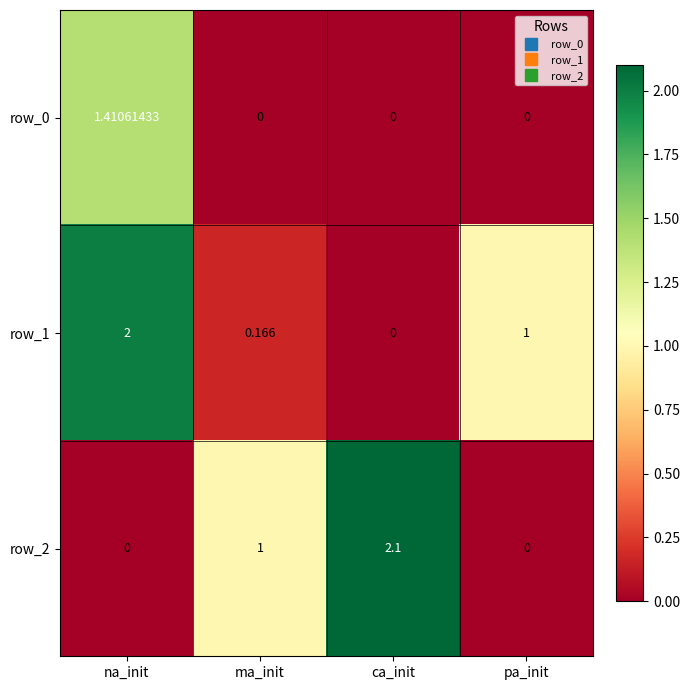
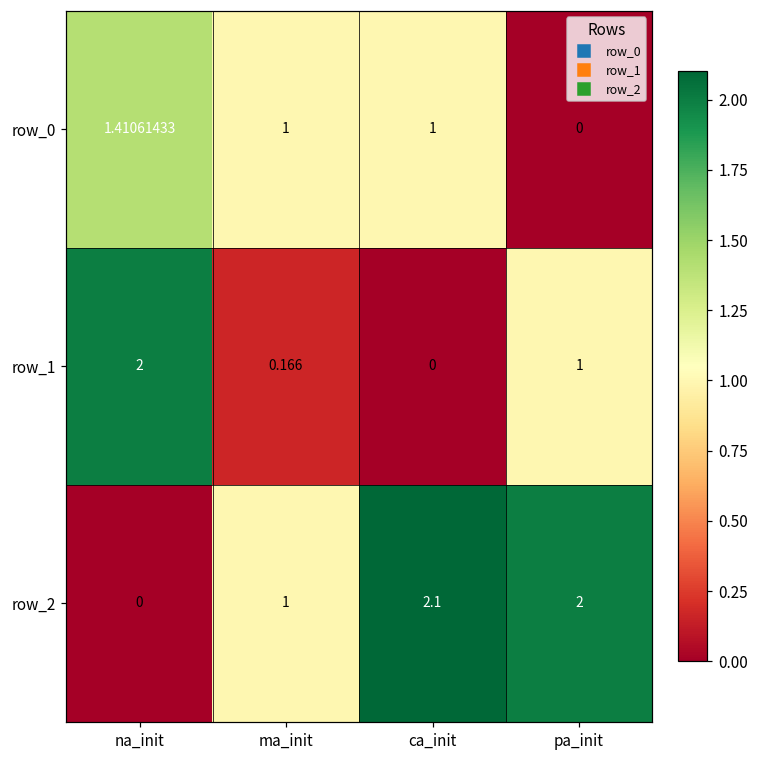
  {
    "row_0": {
      "na_init": 1.41061433,
-     "ma_init": 0,
-     "ca_init": 0,
+     "ma_init": 1,
+     "ca_init": 1,
      "pa_init": 0
    },
    "row_1": {
      "na_init": 2,
      "ma_init": 0.166,
      "ca_init": 0,
      "pa_init": 1
    },
    "row_2": {
      "na_init": 0,
      "ma_init": 1,
      "ca_init": 2.1,
-     "pa_init": 0
+     "pa_init": 2
    }
  }
